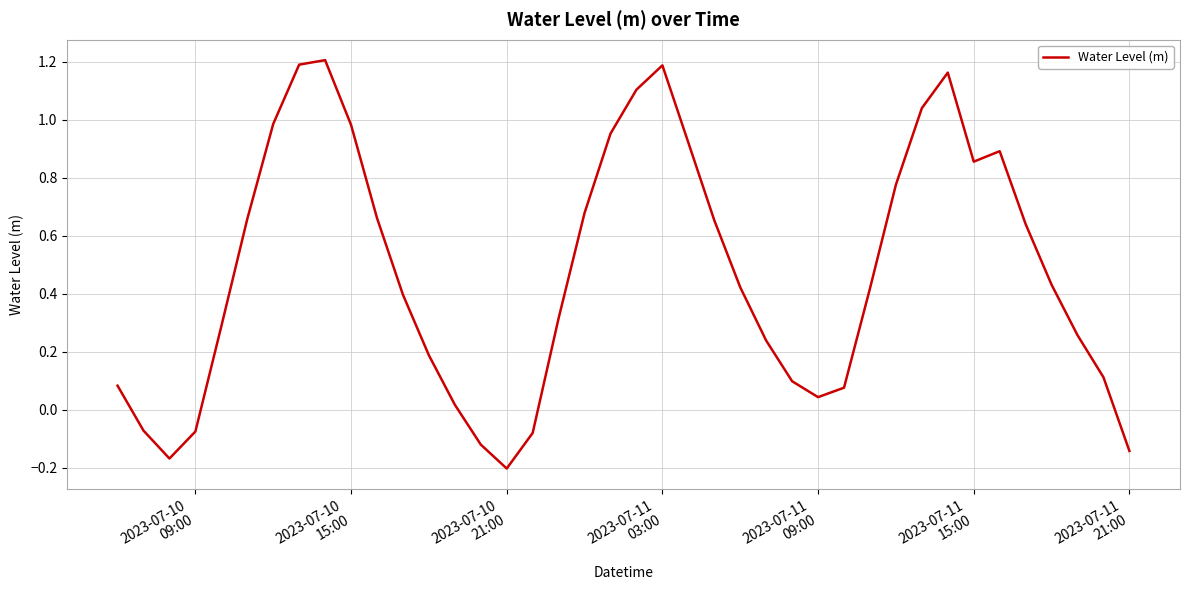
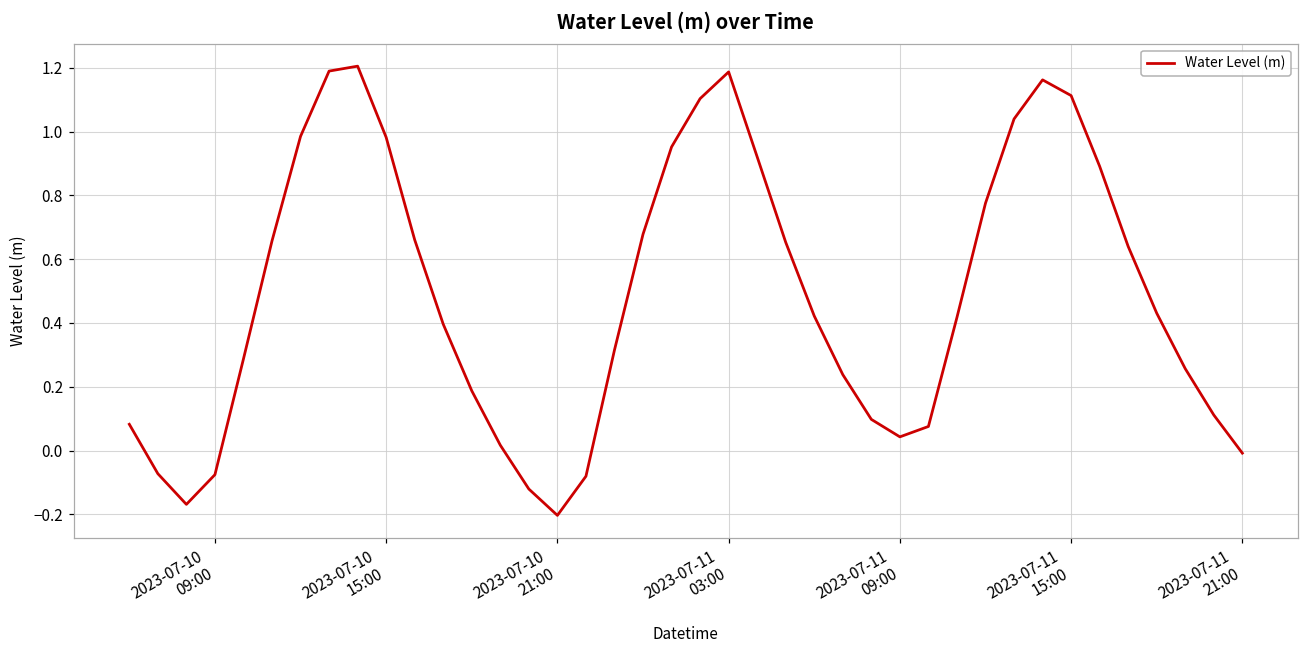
  {
    "2023-07-10 09:00": -0.08,
    "2023-07-10 15:00": 0.98,
    "2023-07-10 21:00": -0.20,
    "2023-07-11 03:00": 1.19,
    "2023-07-11 09:00": 0.04,
-   "2023-07-11 15:00": 0.85,
-   "2023-07-11 21:00": -0.14
+   "2023-07-11 15:00": 1.11,
+   "2023-07-11 21:00": -0.01
  }
